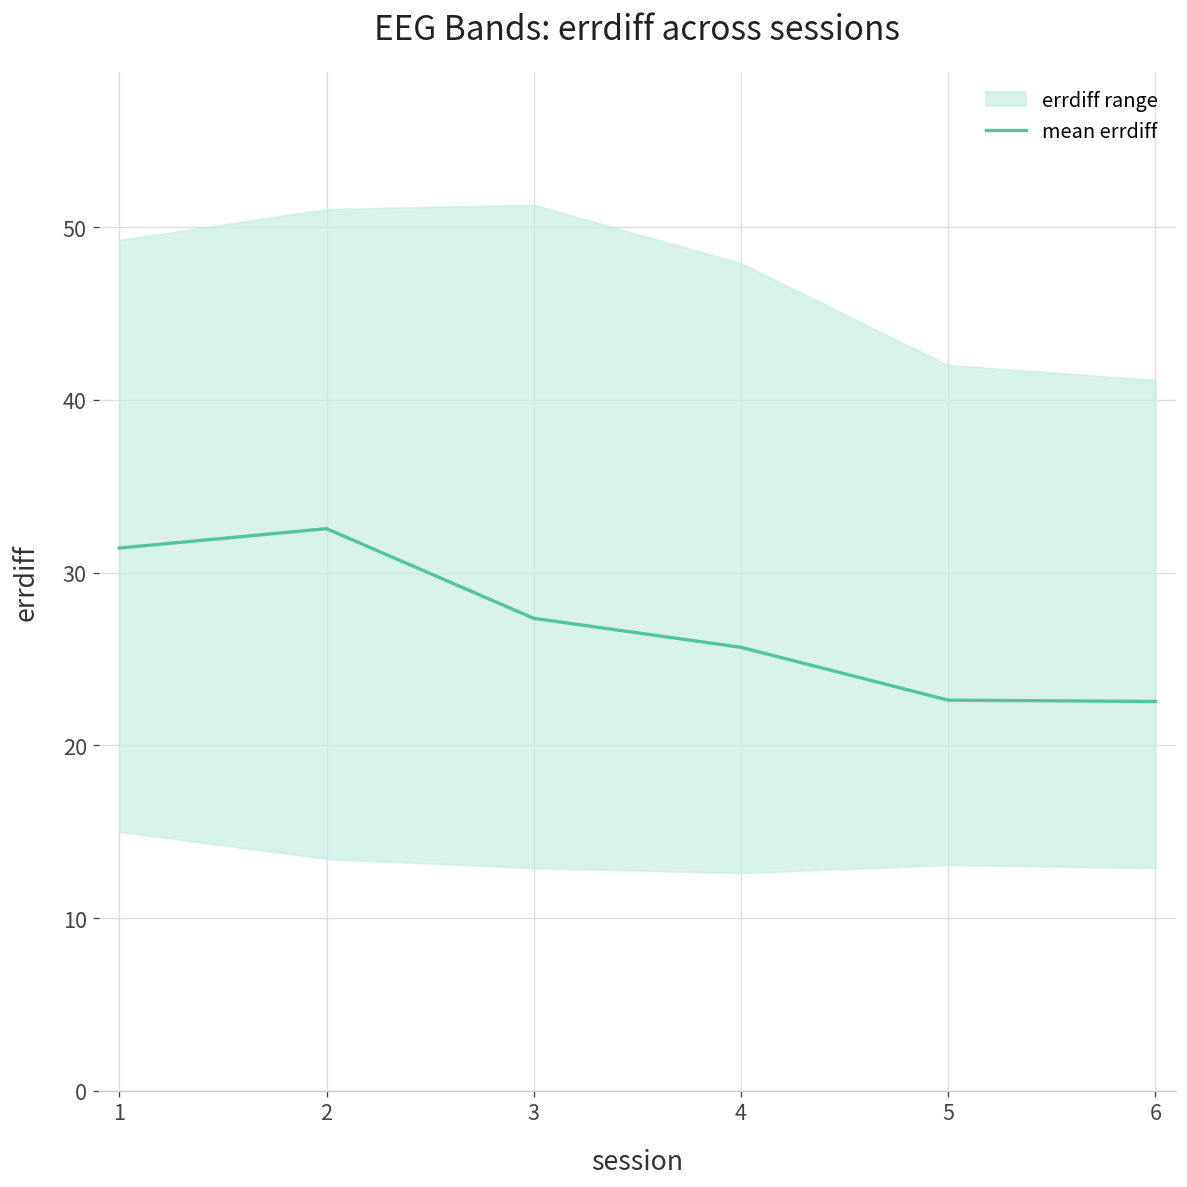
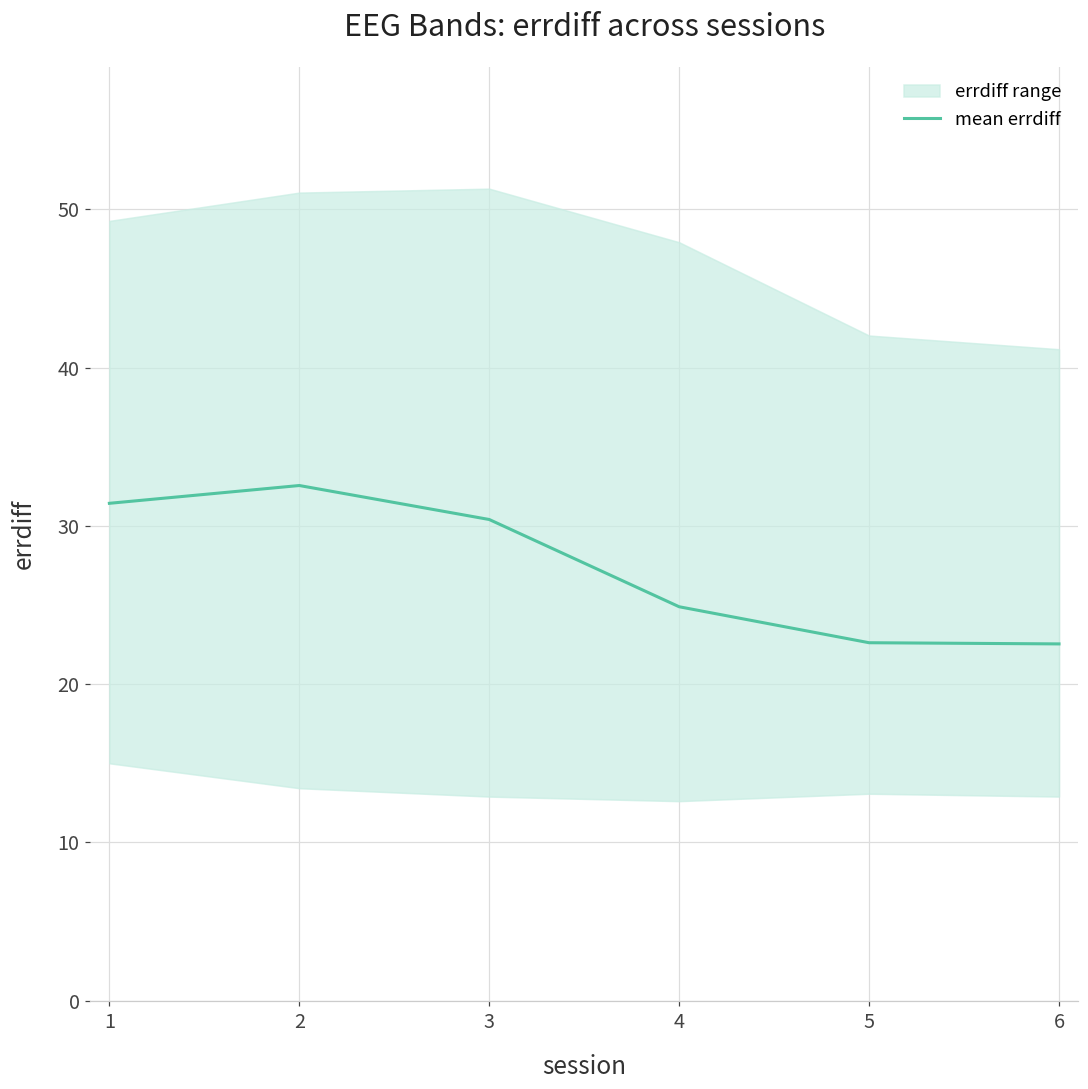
  {
    "mean errdiff": {
      "1": 31.4,
      "2": 32.5,
-     "3": 27.4,
-     "4": 25.7,
+     "3": 30.4,
+     "4": 24.9,
      "5": 22.6,
      "6": 22.5
    }
  }
